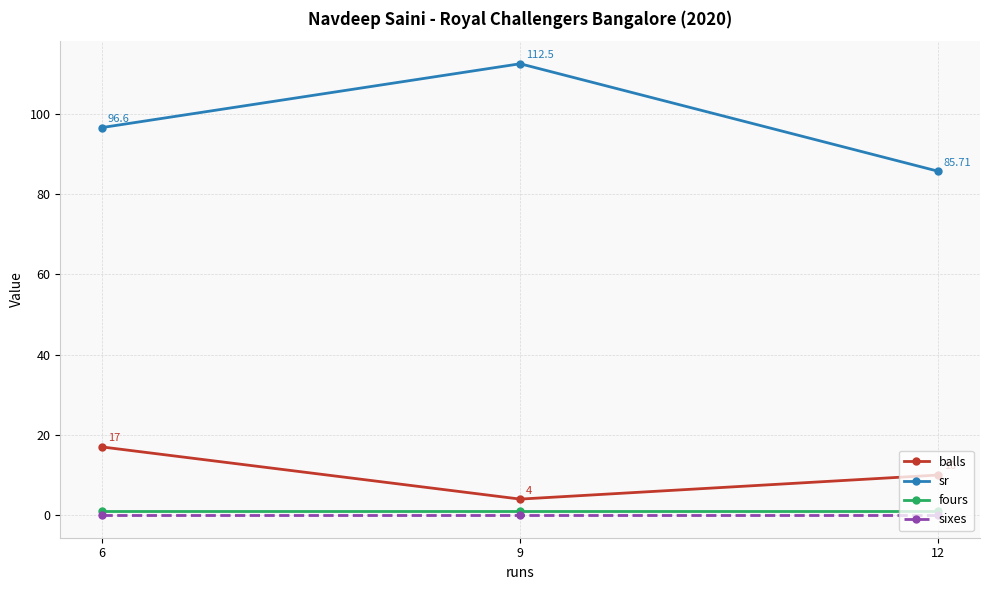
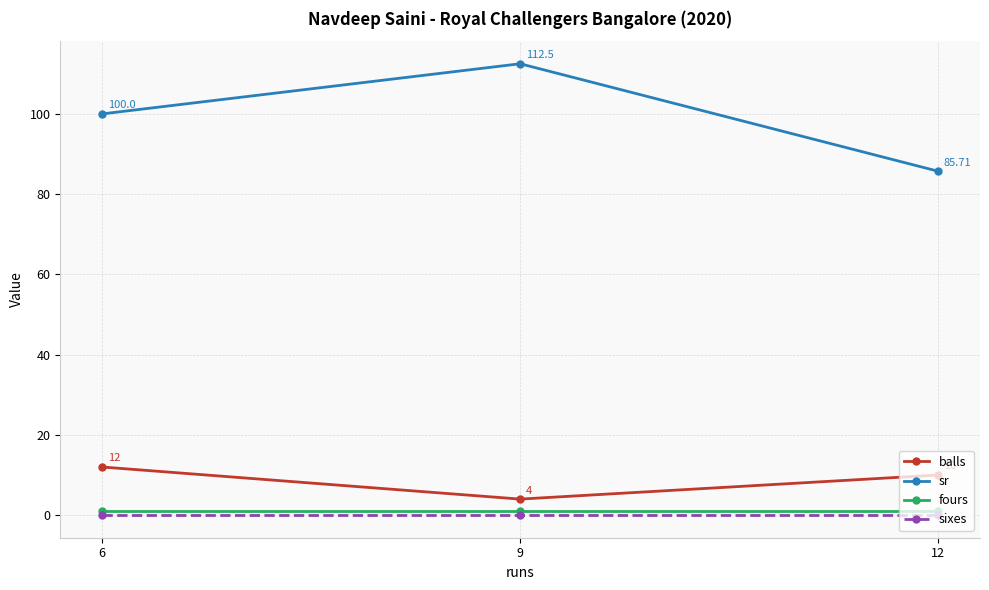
  {
    "balls": {
-     "6": 17,
+     "6": 12,
      "9": 4
    },
    "sr": {
-     "6": 96.6,
+     "6": 100.0,
      "9": 112.5,
      "12": 85.71
    },
    "fours": {
      "6": 1,
      "9": 1
    },
    "sixes": {
      "6": 0,
      "9": 0
    }
  }
